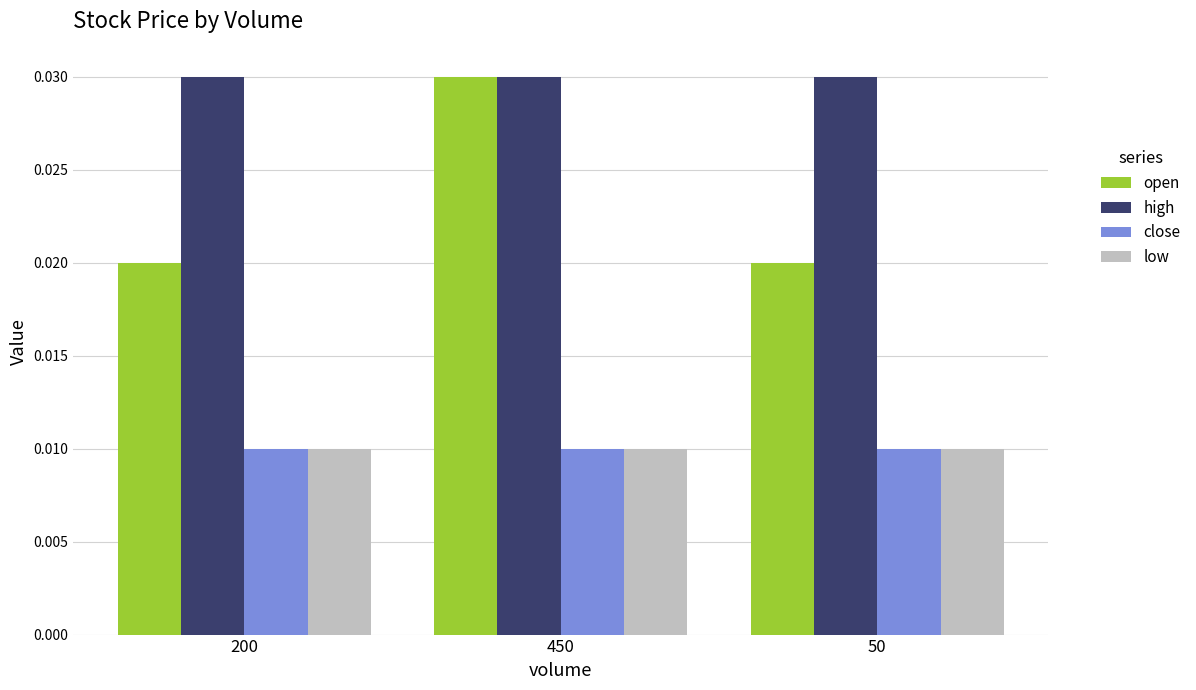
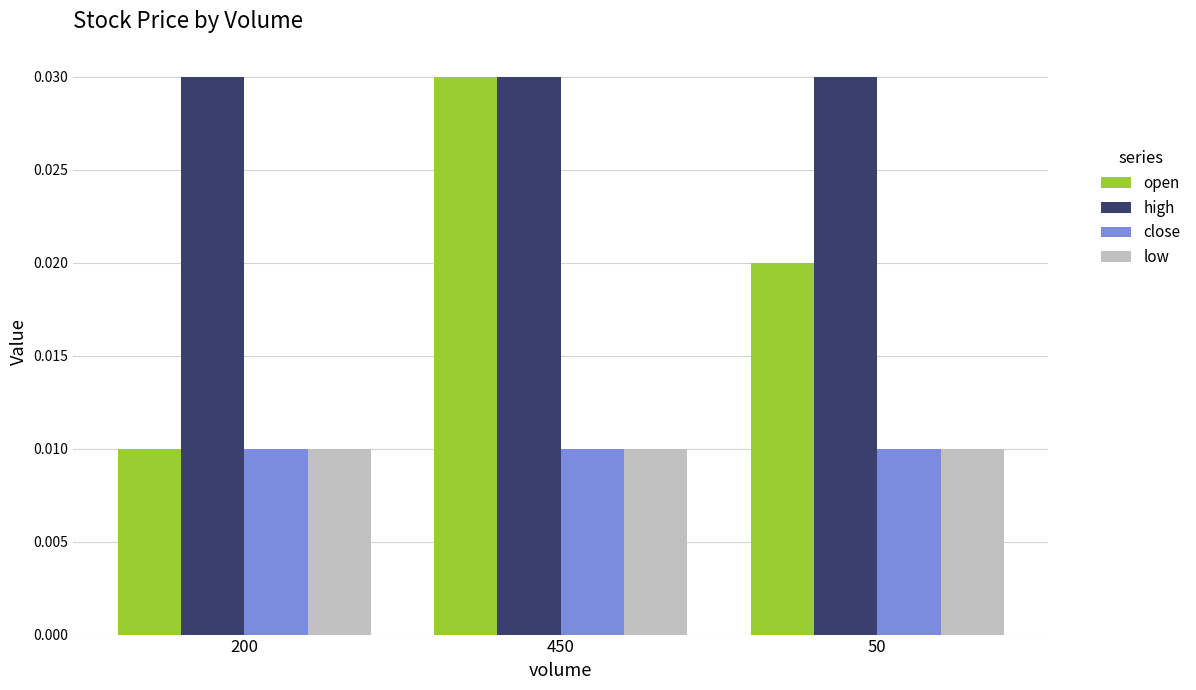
  {
    "open": {
-     "200": 0.02,
+     "200": 0.01,
      "450": 0.03,
      "50": 0.02
    },
    "high": {
      "200": 0.03,
      "450": 0.03,
      "50": 0.03
    },
    "close": {
      "200": 0.01,
      "450": 0.01,
      "50": 0.01
    },
    "low": {
      "200": 0.01,
      "450": 0.01,
      "50": 0.01
    }
  }
